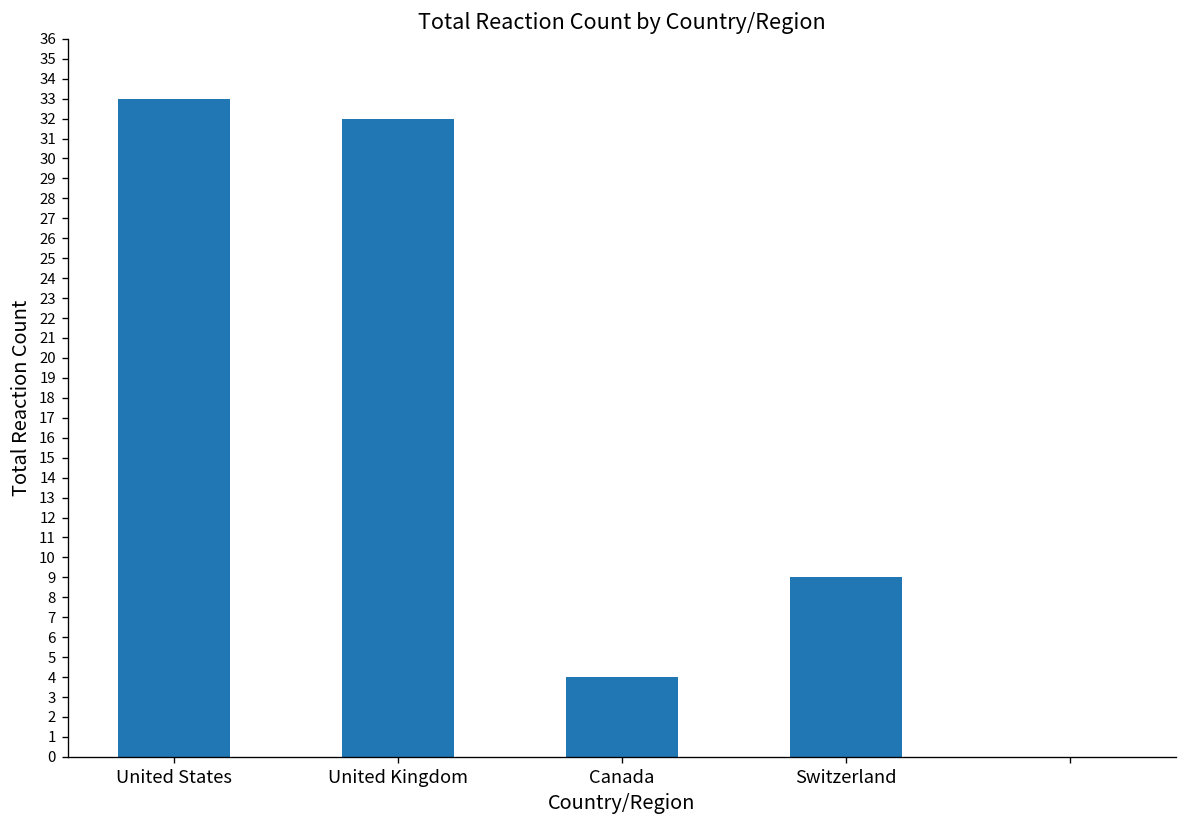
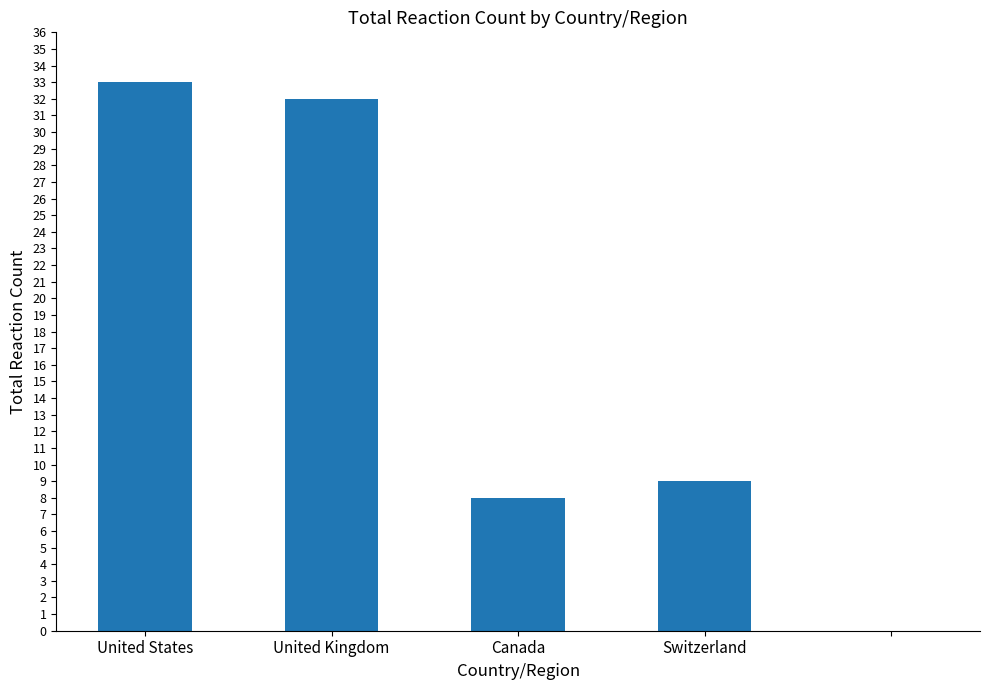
  {
    "United States": 33,
    "United Kingdom": 32,
-   "Canada": 4,
+   "Canada": 8,
    "Switzerland": 9
  }
